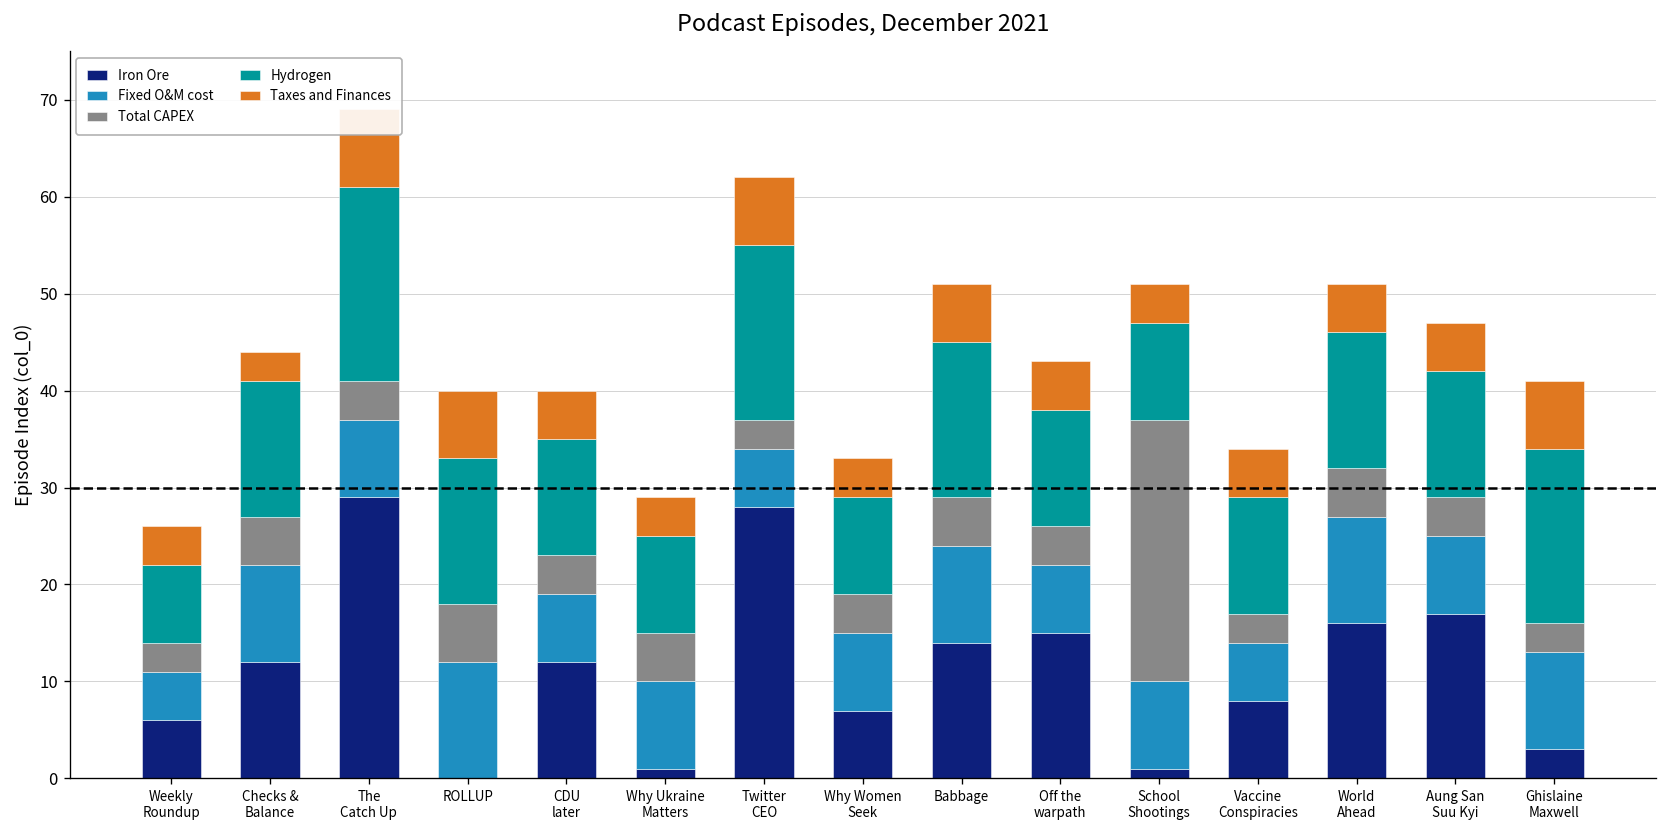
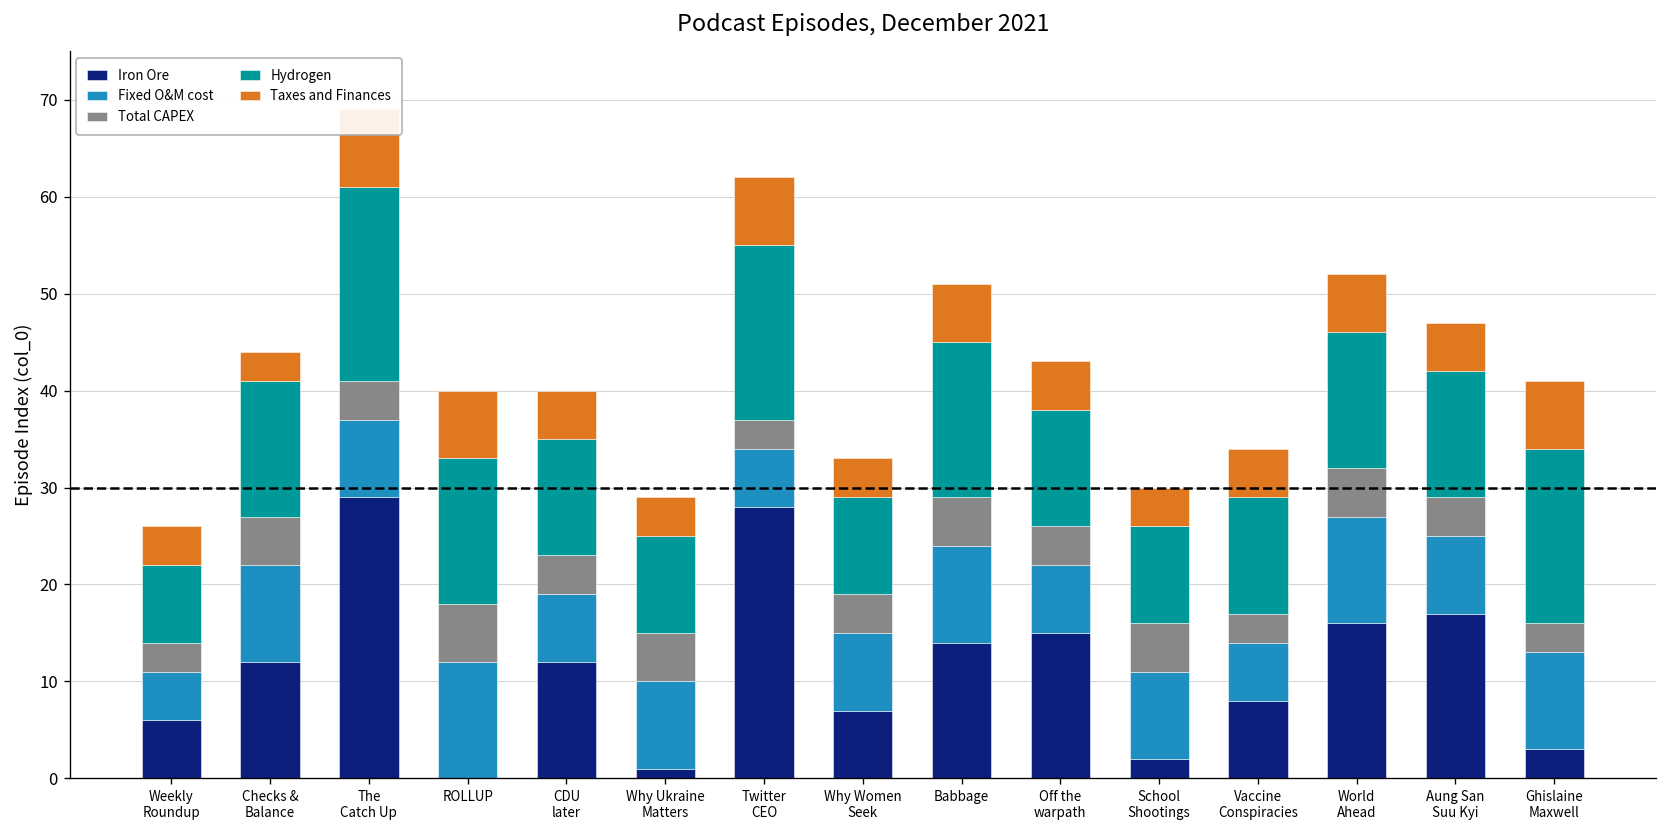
  {
    "Iron Ore": {
      "Weekly Roundup": 6,
      "Checks & Balance": 12,
      "The Catch Up": 29,
      "ROLLUP": 0,
      "CDU later": 12,
      "Why Ukraine Matters": 1,
      "Twitter CEO": 28,
      "Why Women Seek": 7,
      "Babbage": 14,
      "Off the warpath": 15,
-     "School Shootings": 1,
+     "School Shootings": 2,
      "Vaccine Conspiracies": 8,
      "World Ahead": 16,
      "Aung San Suu Kyi": 17,
      "Ghislaine Maxwell": 3
    },
    "Total CAPEX": {
      "Weekly Roundup": 3,
      "Checks & Balance": 5,
      "The Catch Up": 4,
      "ROLLUP": 6,
      "CDU later": 4,
      "Why Ukraine Matters": 5,
      "Twitter CEO": 3,
      "Why Women Seek": 4,
      "Babbage": 5,
      "Off the warpath": 4,
-     "School Shootings": 27,
+     "School Shootings": 5,
      "Vaccine Conspiracies": 3,
      "World Ahead": 5,
      "Aung San Suu Kyi": 4,
      "Ghislaine Maxwell": 3
    },
    "Taxes and Finances": {
      "Weekly Roundup": 4,
      "Checks & Balance": 3,
      "ROLLUP": 7,
      "CDU later": 5,
      "Why Ukraine Matters": 4,
      "Twitter CEO": 7,
      "Why Women Seek": 4,
      "Babbage": 6,
      "Off the warpath": 5,
      "School Shootings": 4,
      "Vaccine Conspiracies": 5,
-     "World Ahead": 5,
+     "World Ahead": 6,
      "Aung San Suu Kyi": 5,
      "Ghislaine Maxwell": 7
    }
  }
